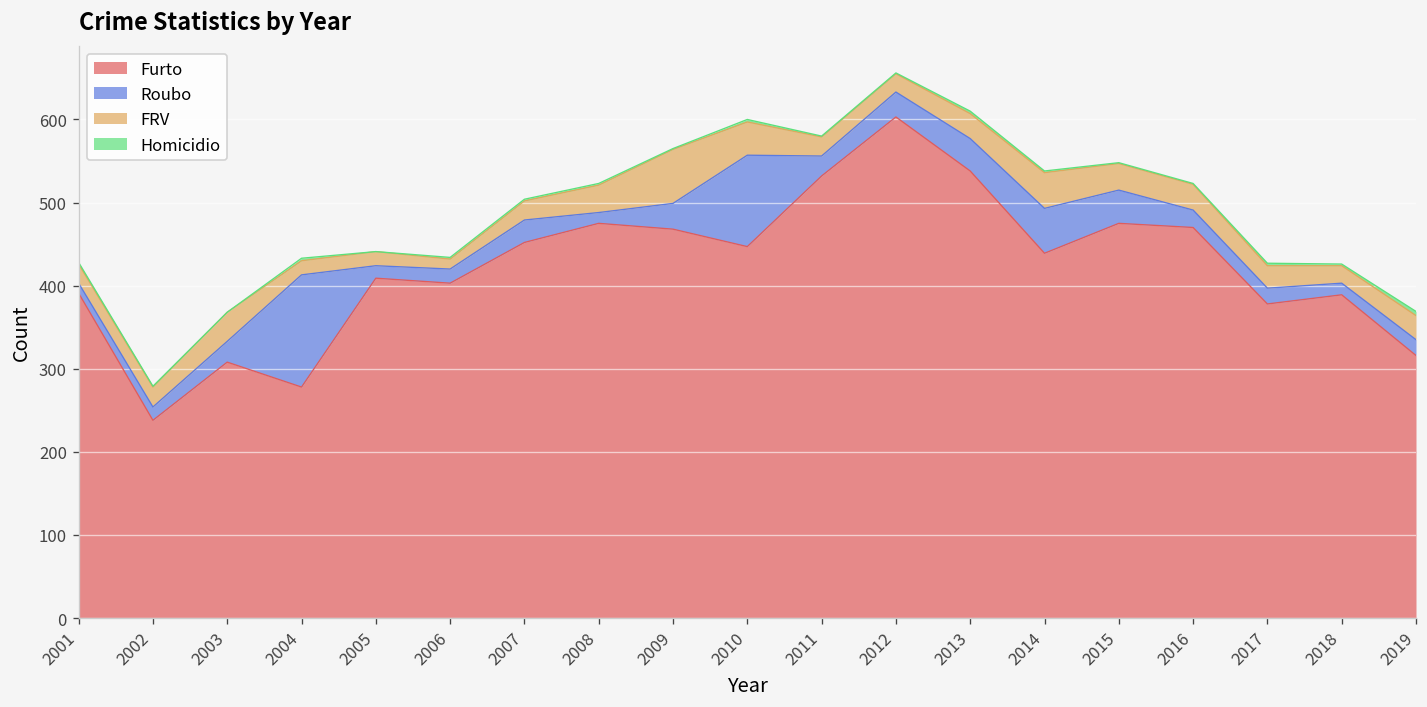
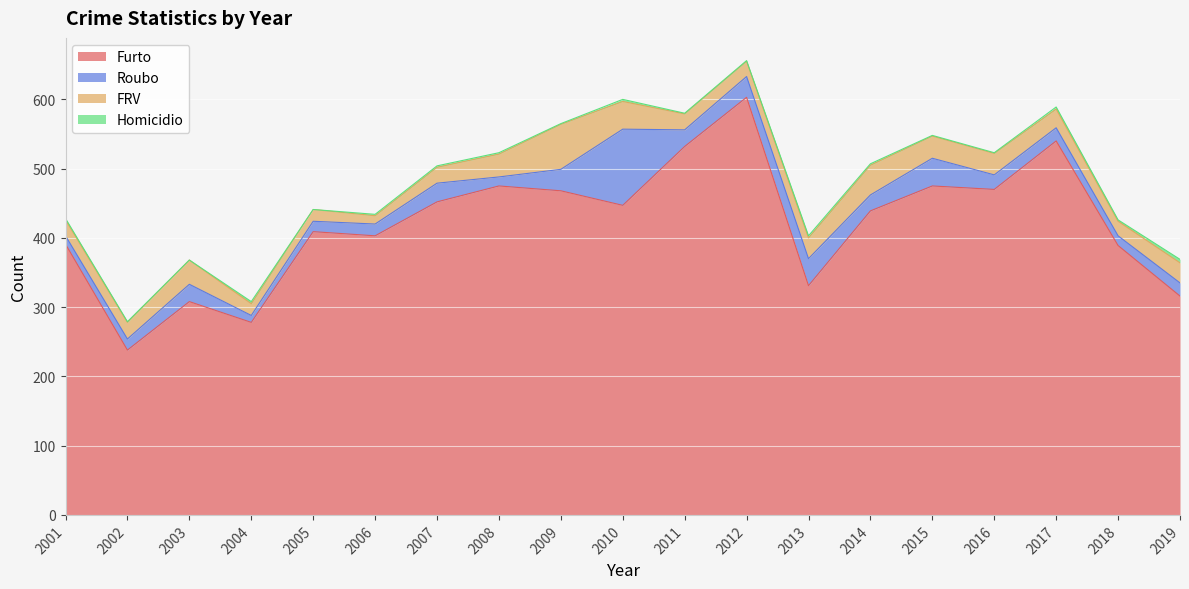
  {
    "Furto": {
      "2001": 390,
      "2002": 240,
      "2003": 310,
      "2004": 280,
      "2005": 410,
      "2006": 400,
      "2007": 450,
      "2008": 480,
      "2009": 470,
      "2010": 450,
      "2011": 530,
      "2012": 600,
-     "2013": 540,
+     "2013": 330,
      "2014": 440,
      "2015": 480,
      "2016": 470,
-     "2017": 380,
+     "2017": 540,
      "2018": 390,
      "2019": 320
    },
    "Roubo": {
      "2001": 10,
      "2002": 20,
      "2003": 30,
-     "2004": 140,
+     "2004": 10,
      "2005": 20,
      "2006": 20,
      "2007": 30,
      "2008": 10,
      "2009": 30,
      "2010": 110,
      "2011": 20,
      "2012": 30,
      "2013": 40,
-     "2014": 50,
+     "2014": 20,
      "2015": 40,
      "2016": 20,
      "2017": 20,
      "2018": 10,
      "2019": 20
    },
    "FRV": {
      "2019": 30
    },
    "Homicidio": {
      "2019": 10
    }
  }
